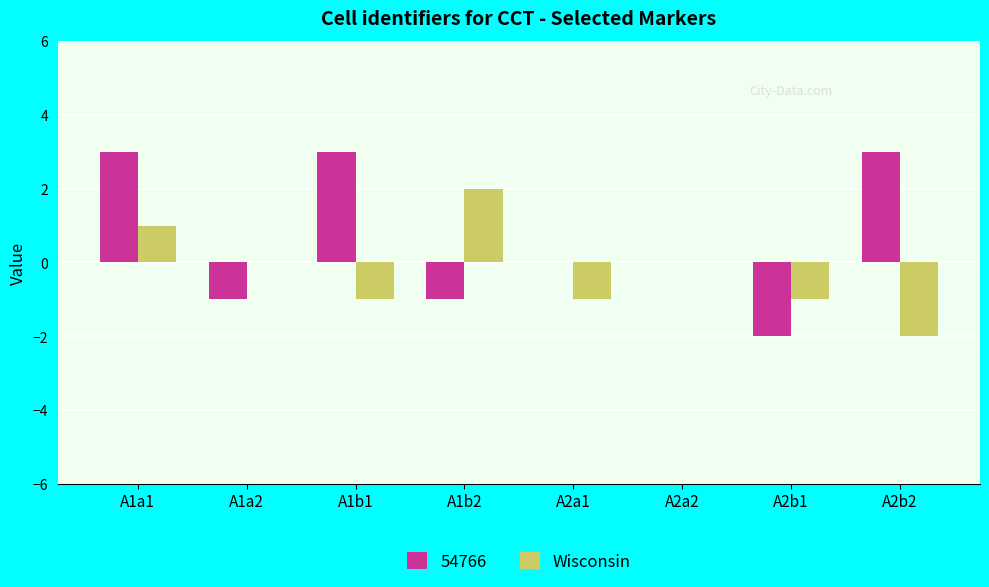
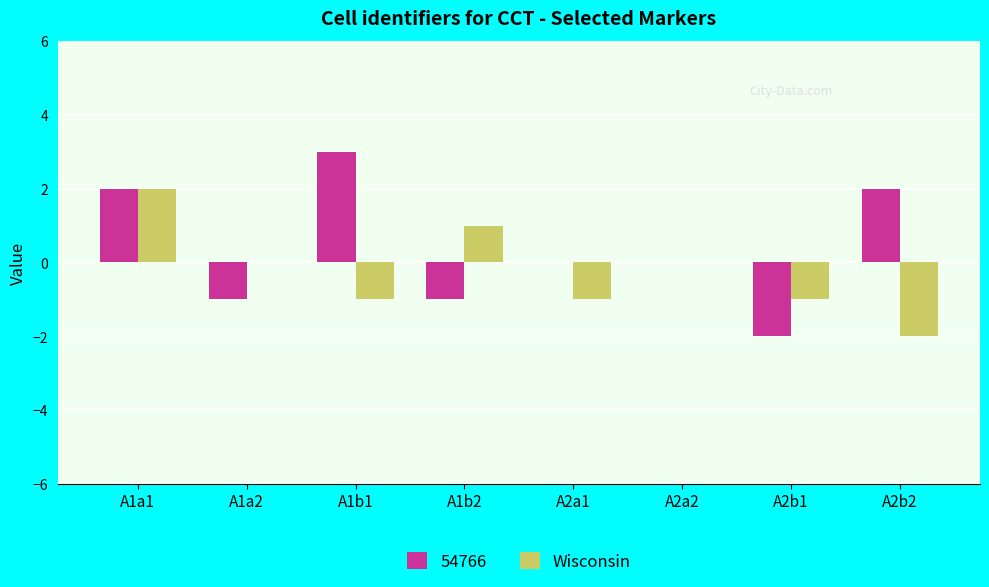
  {
    "54766": {
-     "A1a1": 3,
+     "A1a1": 2,
      "A1a2": -1,
      "A1b1": 3,
      "A1b2": -1,
      "A2a1": 0,
      "A2a2": 0,
      "A2b1": -2,
-     "A2b2": 3
+     "A2b2": 2
    },
    "Wisconsin": {
-     "A1a1": 1,
+     "A1a1": 2,
      "A1a2": 0,
      "A1b1": -1,
-     "A1b2": 2,
+     "A1b2": 1,
      "A2a1": -1,
      "A2a2": 0,
      "A2b1": -1,
      "A2b2": -2
    }
  }
